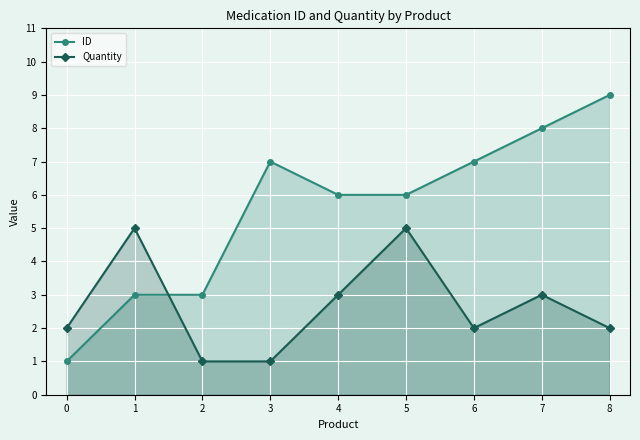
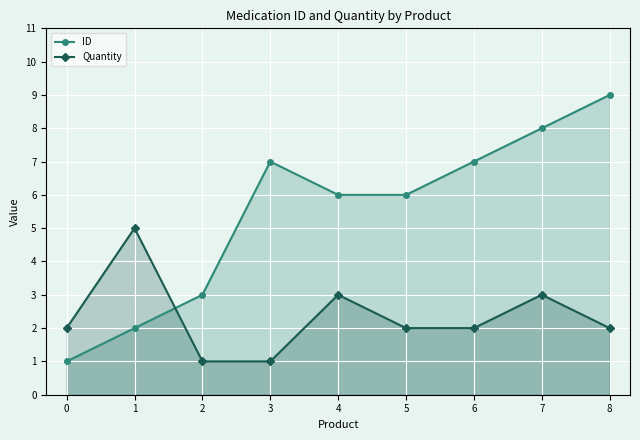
  {
    "ID": {
      "0": 1,
-     "1": 3,
+     "1": 2,
      "2": 3,
      "3": 7,
      "4": 6,
      "5": 6,
      "6": 7,
      "7": 8,
      "8": 9
    },
    "Quantity": {
      "0": 2,
      "1": 5,
      "2": 1,
      "3": 1,
      "4": 3,
-     "5": 5,
+     "5": 2,
      "6": 2,
      "7": 3,
      "8": 2
    }
  }
